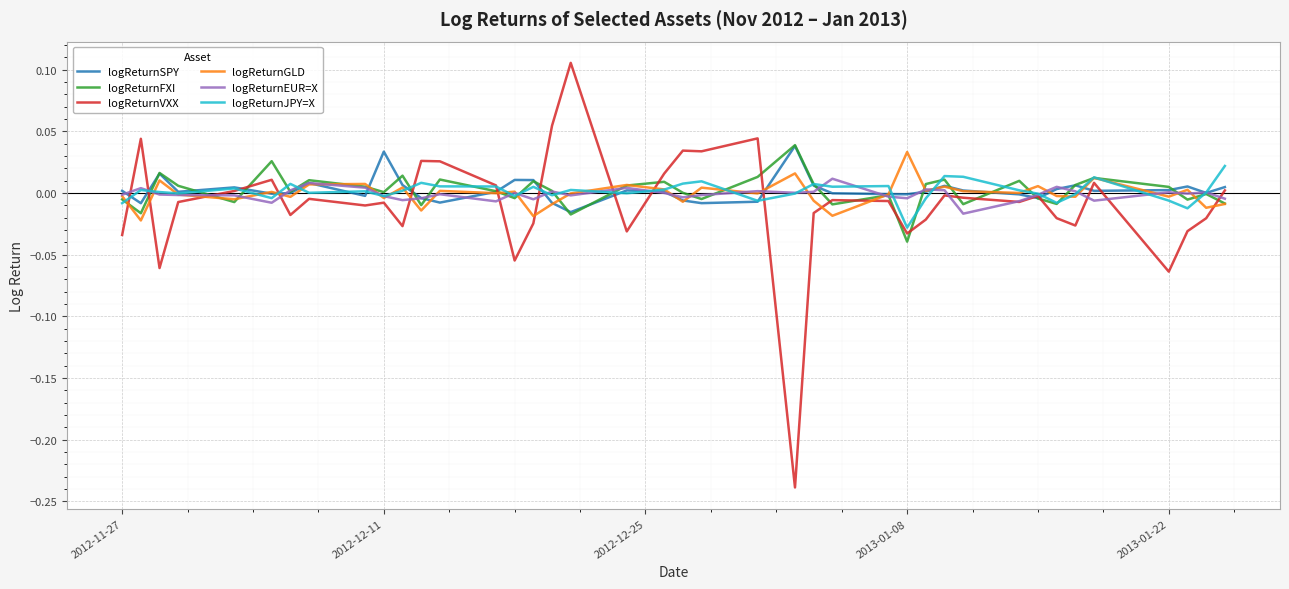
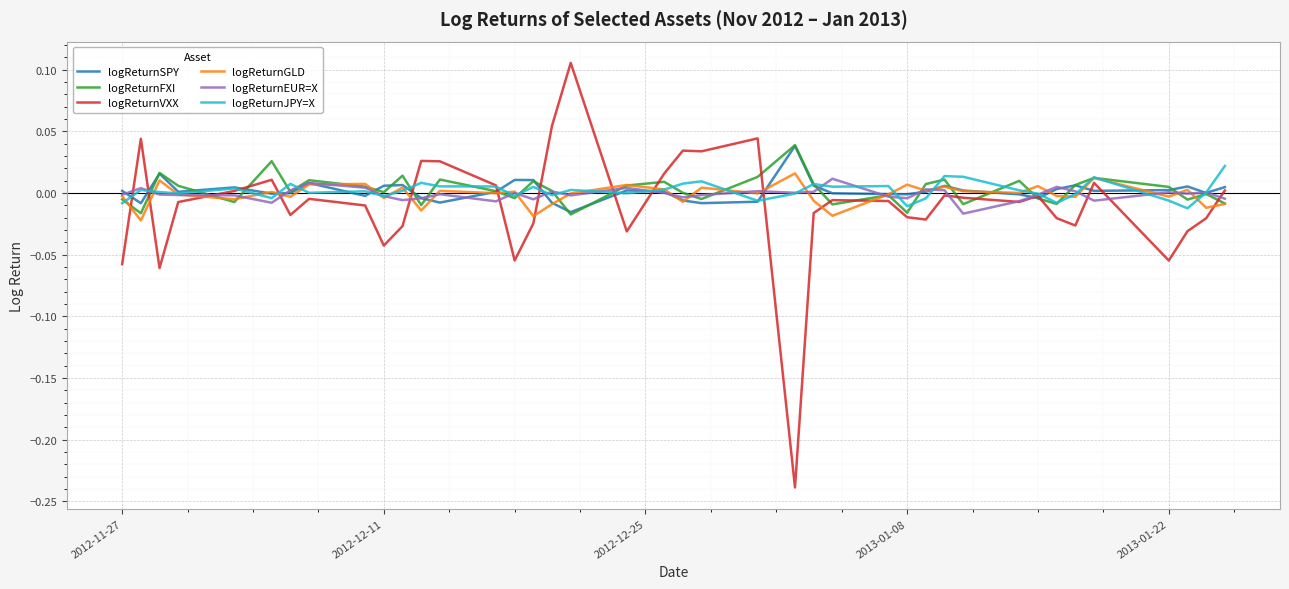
  {
    "logReturnSPY": {
      "2012-11-27": 0.002,
-     "2012-12-11": 0.034,
+     "2012-12-11": 0.006,
      "2013-01-08": -0.001
    },
    "logReturnFXI": {
      "2012-11-27": -0.005,
      "2012-12-11": 0.001,
-     "2013-01-08": -0.039,
+     "2013-01-08": -0.016,
      "2013-01-22": 0.005
    },
    "logReturnVXX": {
-     "2012-11-27": -0.034,
-     "2012-12-11": -0.008,
-     "2013-01-08": -0.033,
-     "2013-01-22": -0.064
+     "2012-11-27": -0.058,
+     "2012-12-11": -0.043,
+     "2013-01-08": -0.020,
+     "2013-01-22": -0.055
    },
    "logReturnGLD": {
-     "2013-01-08": 0.033,
+     "2013-01-08": 0.007,
      "2013-01-22": -0.003
    },
    "logReturnEUR=X": {
      "2013-01-08": -0.004
    },
    "logReturnJPY=X": {
      "2012-11-27": -0.008,
-     "2013-01-08": -0.028,
+     "2013-01-08": -0.011,
      "2013-01-22": -0.006
    }
  }
